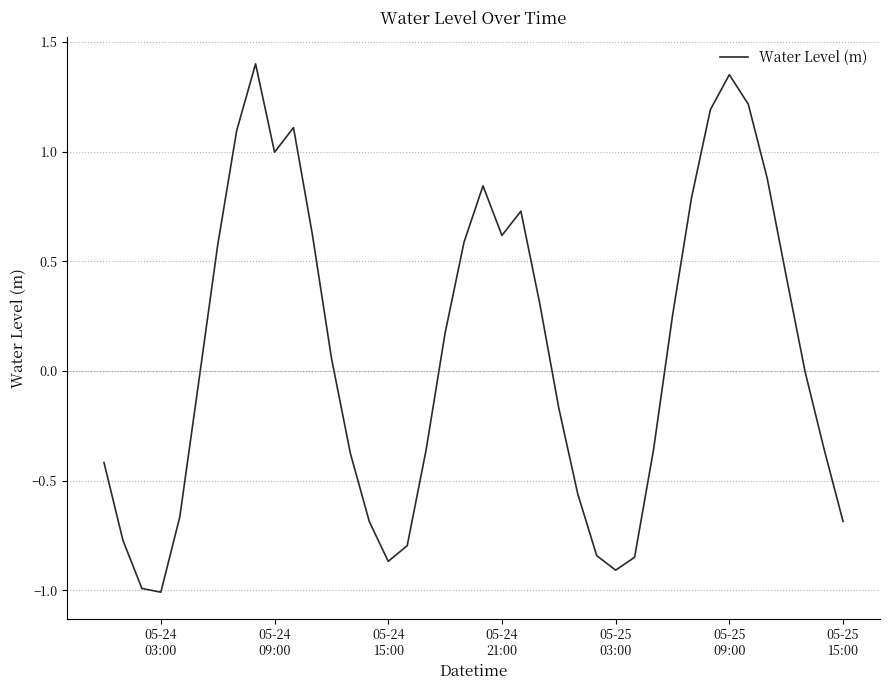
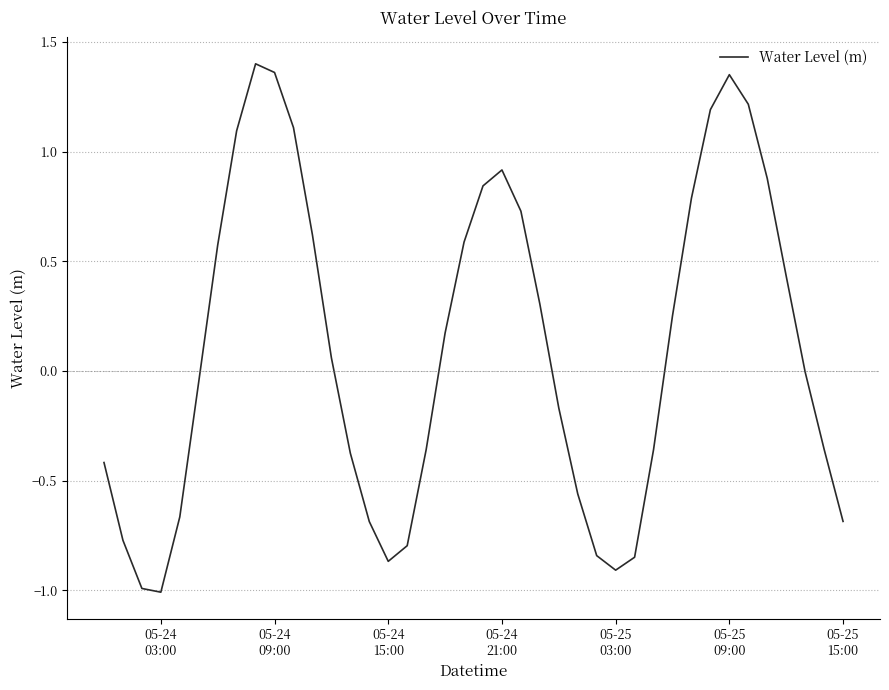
  {
    "05-24 03:00": -1.01,
-   "05-24 09:00": 1.00,
+   "05-24 09:00": 1.36,
    "05-24 15:00": -0.87,
-   "05-24 21:00": 0.62,
+   "05-24 21:00": 0.92,
    "05-25 03:00": -0.91,
    "05-25 09:00": 1.35,
    "05-25 15:00": -0.69
  }
